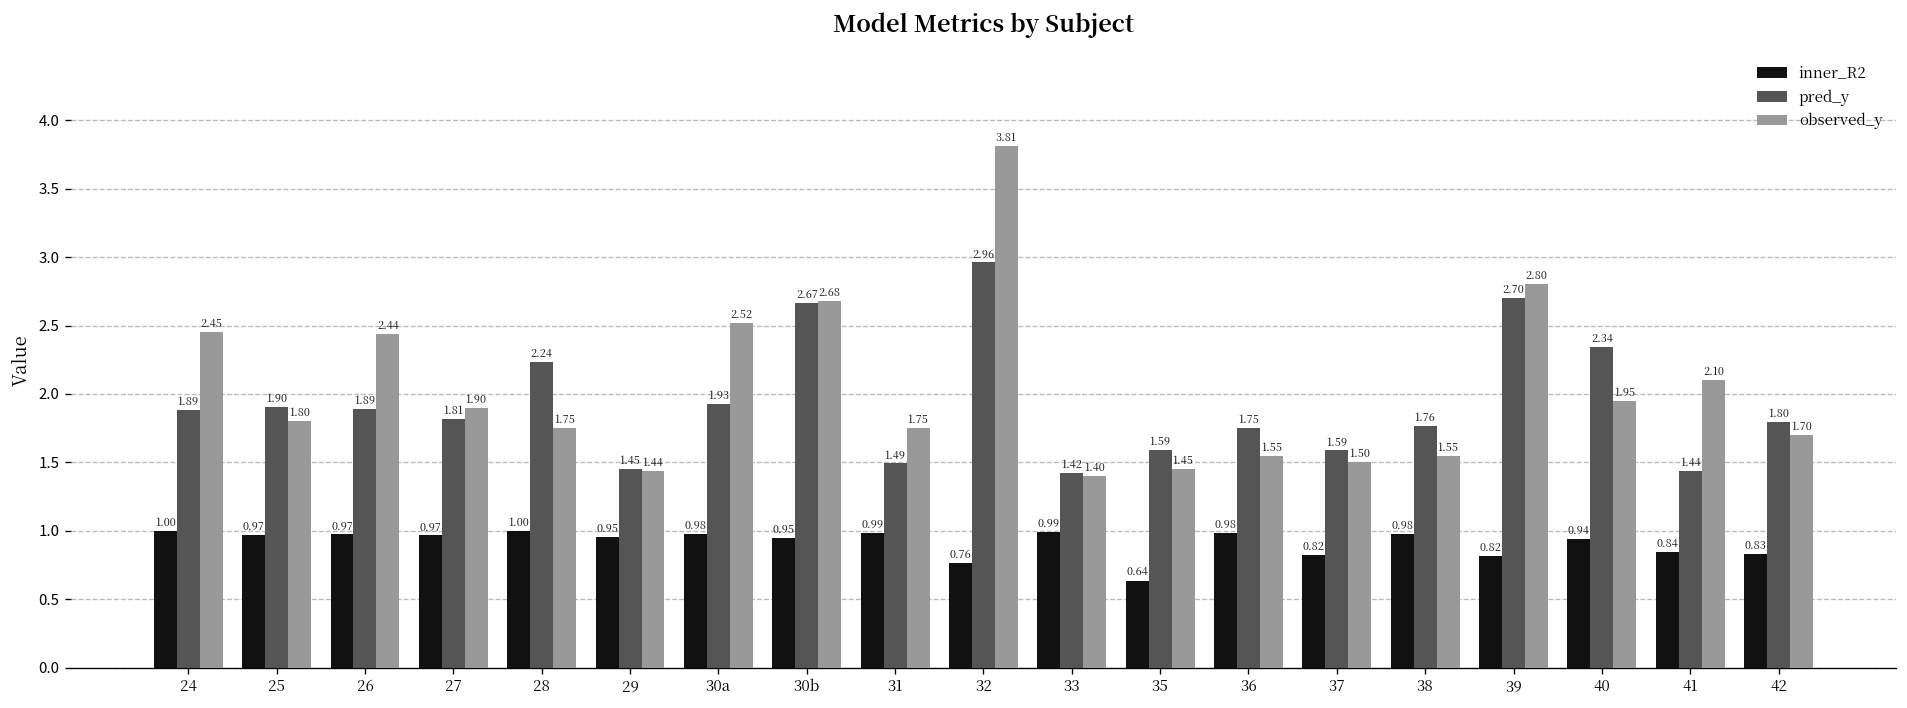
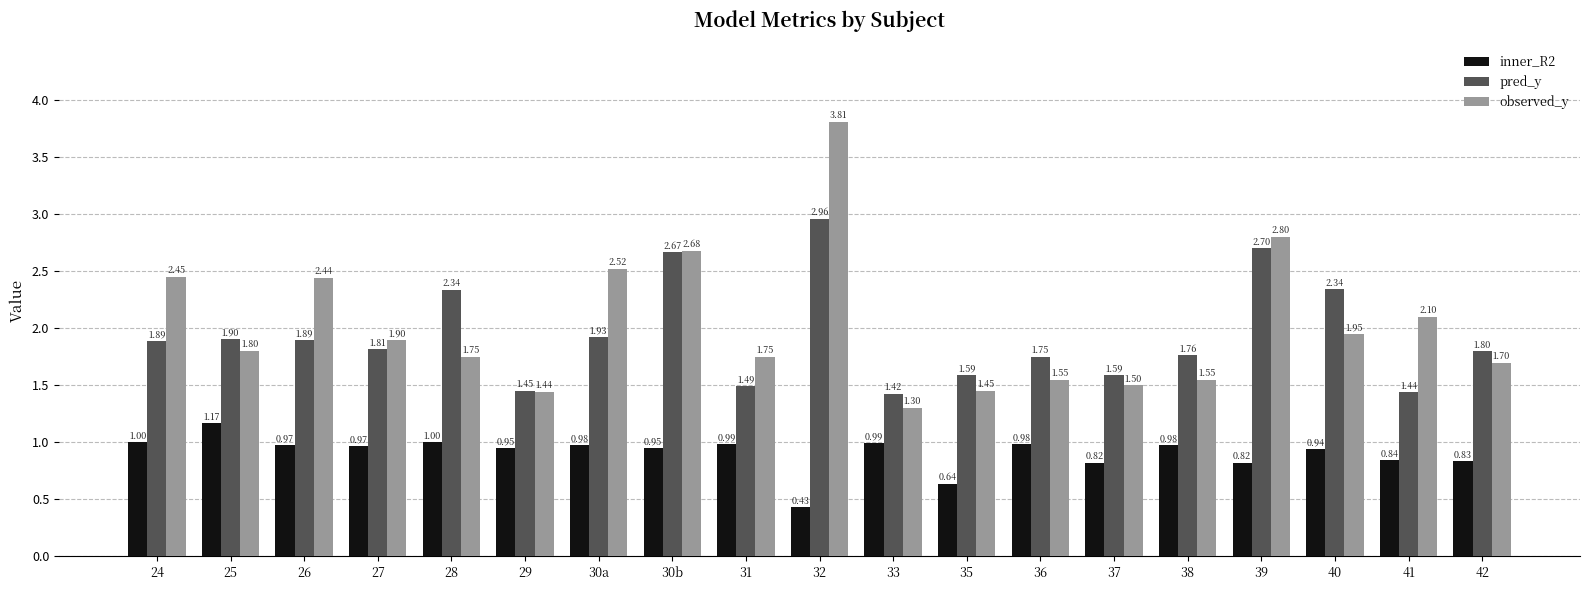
  {
    "inner_R2": {
      "24": 1.00,
-     "25": 0.97,
+     "25": 1.17,
      "26": 0.97,
      "27": 0.97,
      "28": 1.00,
      "29": 0.95,
      "30a": 0.98,
      "30b": 0.95,
      "31": 0.99,
-     "32": 0.76,
+     "32": 0.43,
      "33": 0.99,
      "35": 0.64,
      "36": 0.98,
      "37": 0.82,
      "38": 0.98,
      "39": 0.82,
      "40": 0.94,
      "41": 0.84,
      "42": 0.83
    },
    "pred_y": {
      "24": 1.89,
      "25": 1.90,
      "26": 1.89,
      "27": 1.81,
-     "28": 2.24,
+     "28": 2.34,
      "29": 1.45,
      "30a": 1.93,
      "30b": 2.67,
      "31": 1.49,
      "32": 2.96,
      "33": 1.42,
      "35": 1.59,
      "36": 1.75,
      "37": 1.59,
      "38": 1.76,
      "39": 2.70,
      "40": 2.34,
      "41": 1.44,
      "42": 1.80
    },
    "observed_y": {
      "24": 2.45,
      "25": 1.80,
      "26": 2.44,
      "27": 1.90,
      "28": 1.75,
      "29": 1.44,
      "30a": 2.52,
      "30b": 2.68,
      "31": 1.75,
      "32": 3.81,
-     "33": 1.40,
+     "33": 1.30,
      "35": 1.45,
      "36": 1.55,
      "37": 1.50,
      "38": 1.55,
      "39": 2.80,
      "40": 1.95,
      "41": 2.10,
      "42": 1.70
    }
  }
